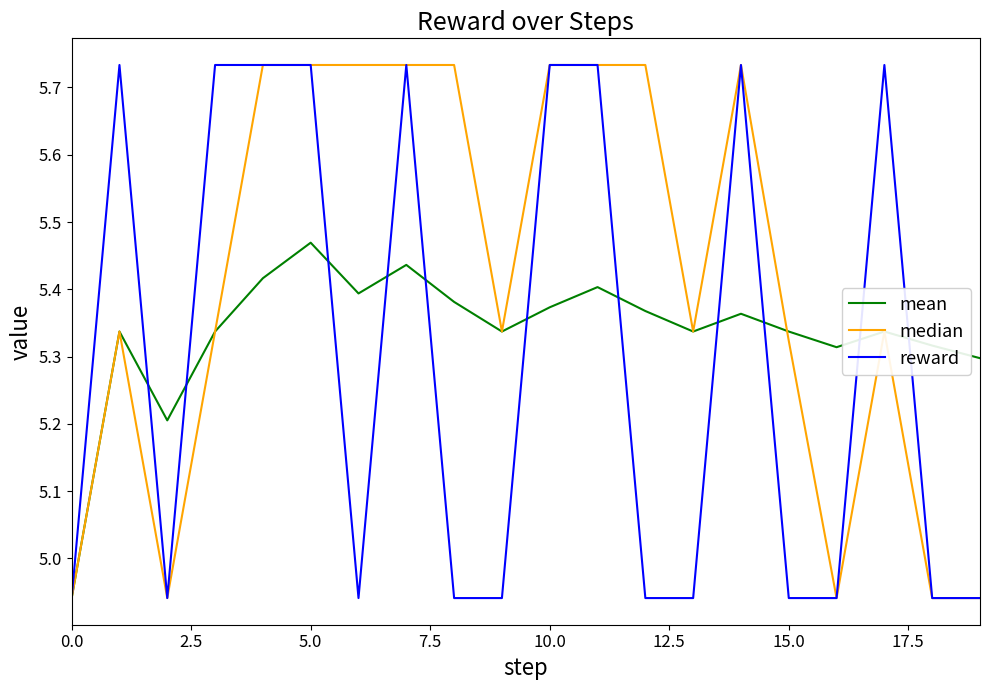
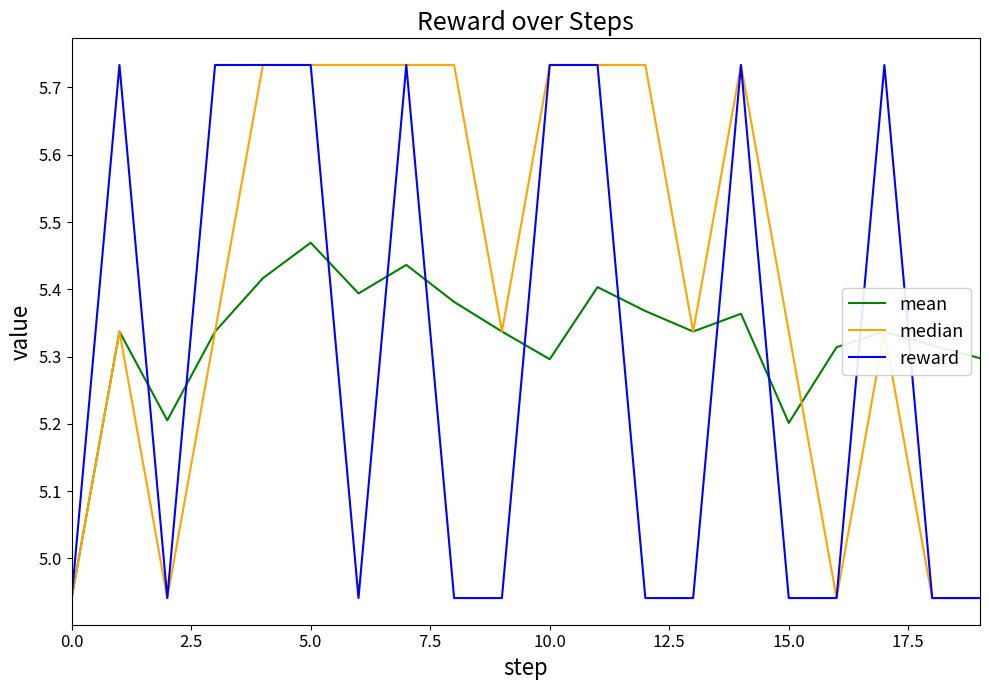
  {
    "mean": {
      "5.0": 5.47,
-     "10.0": 5.37,
-     "15.0": 5.34
+     "10.0": 5.30,
+     "15.0": 5.20
    },
    "median": {
-     "15.0": 5.32
+     "15.0": 5.34
    },
    "reward": {
      "15.0": 4.94
    }
  }
